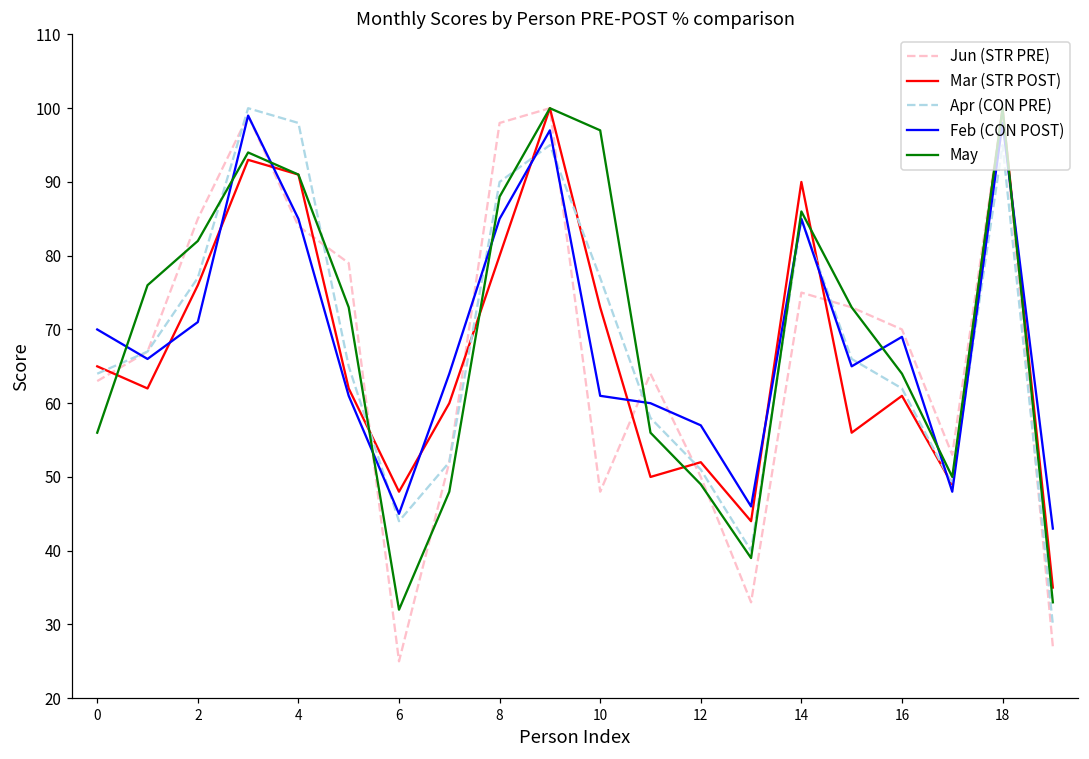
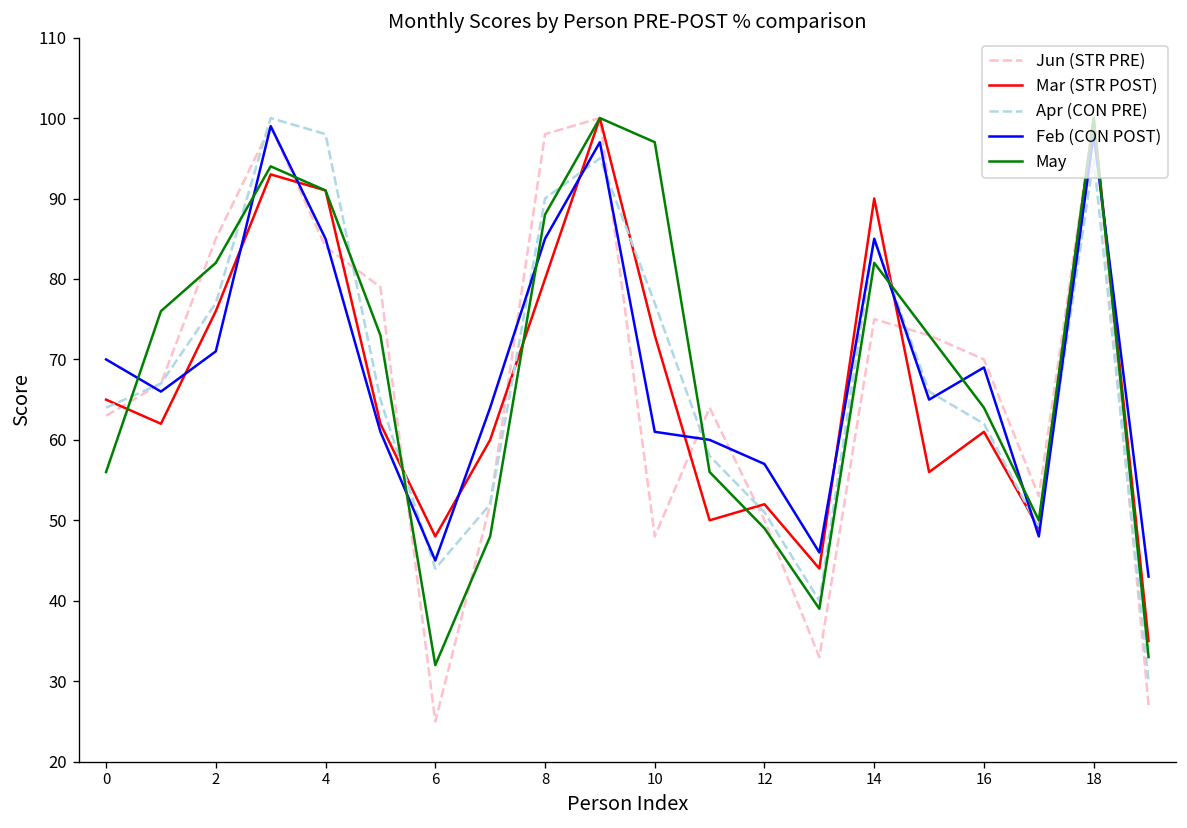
  {
    "Jun (STR PRE)": {
      "0": 63,
      "2": 85,
      "4": 84,
      "6": 25,
      "8": 98,
      "10": 48,
      "12": 50,
      "14": 75,
      "16": 70
    },
    "Mar (STR POST)": {
      "0": 65,
      "2": 76,
      "6": 48,
      "8": 80,
      "10": 73,
      "12": 52,
      "14": 90,
      "16": 61
    },
    "Apr (CON PRE)": {
      "0": 64,
      "2": 77,
      "4": 98,
      "6": 44,
      "8": 90,
      "10": 77,
      "12": 51,
      "16": 62
    },
    "Feb (CON POST)": {
      "0": 70,
      "2": 71,
      "4": 85,
      "6": 45,
      "8": 85,
      "10": 61,
      "12": 57,
      "16": 69
    },
    "May": {
      "0": 56,
      "2": 82,
      "6": 32,
      "8": 88,
      "10": 97,
      "12": 49,
-     "14": 86,
+     "14": 82,
      "16": 64
    }
  }
